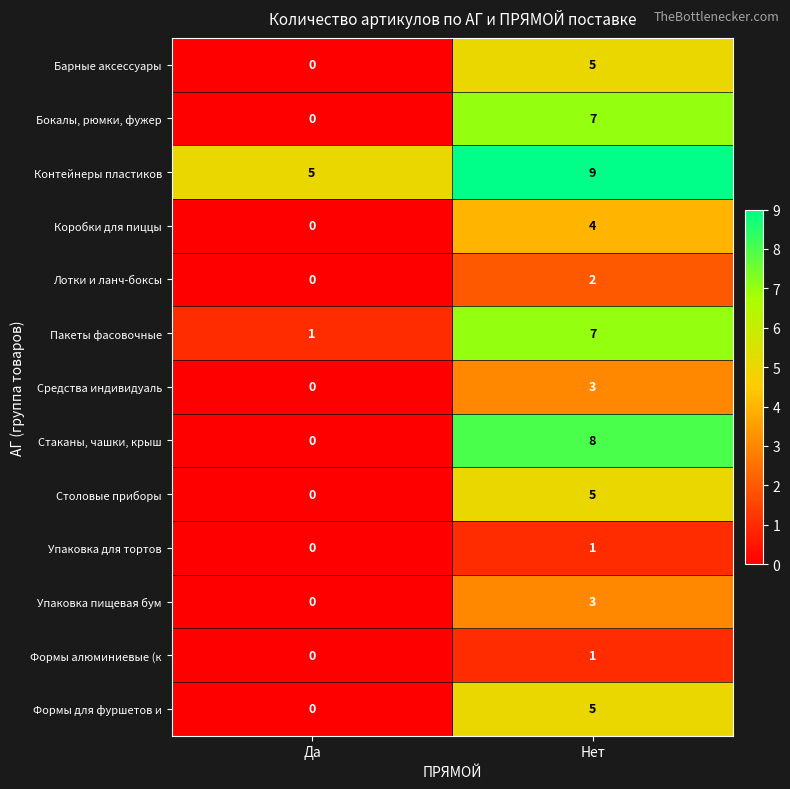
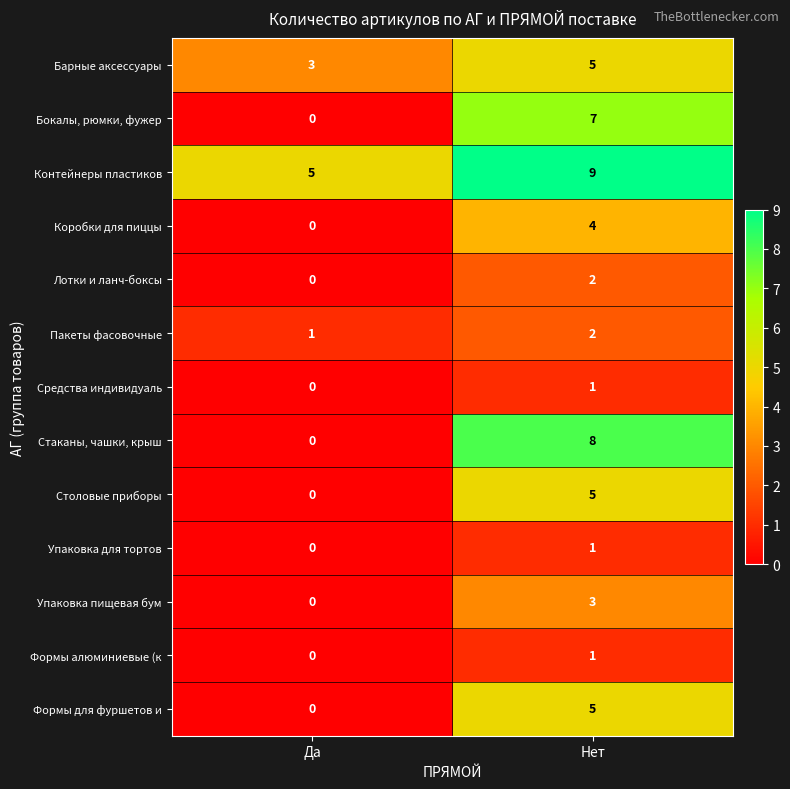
  {
    "Барные аксессуары": {
-     "Да": 0,
+     "Да": 3,
      "Нет": 5
    },
    "Бокалы, рюмки, фужер": {
      "Да": 0,
      "Нет": 7
    },
    "Контейнеры пластиков": {
      "Да": 5,
      "Нет": 9
    },
    "Коробки для пиццы": {
      "Да": 0,
      "Нет": 4
    },
    "Лотки и ланч-боксы": {
      "Да": 0,
      "Нет": 2
    },
    "Пакеты фасовочные": {
      "Да": 1,
-     "Нет": 7
+     "Нет": 2
    },
    "Средства индивидуаль": {
      "Да": 0,
-     "Нет": 3
+     "Нет": 1
    },
    "Стаканы, чашки, крыш": {
      "Да": 0,
      "Нет": 8
    },
    "Столовые приборы": {
      "Да": 0,
      "Нет": 5
    },
    "Упаковка для тортов": {
      "Да": 0,
      "Нет": 1
    },
    "Упаковка пищевая бум": {
      "Да": 0,
      "Нет": 3
    },
    "Формы алюминиевые (к": {
      "Да": 0,
      "Нет": 1
    },
    "Формы для фуршетов и": {
      "Да": 0,
      "Нет": 5
    }
  }
